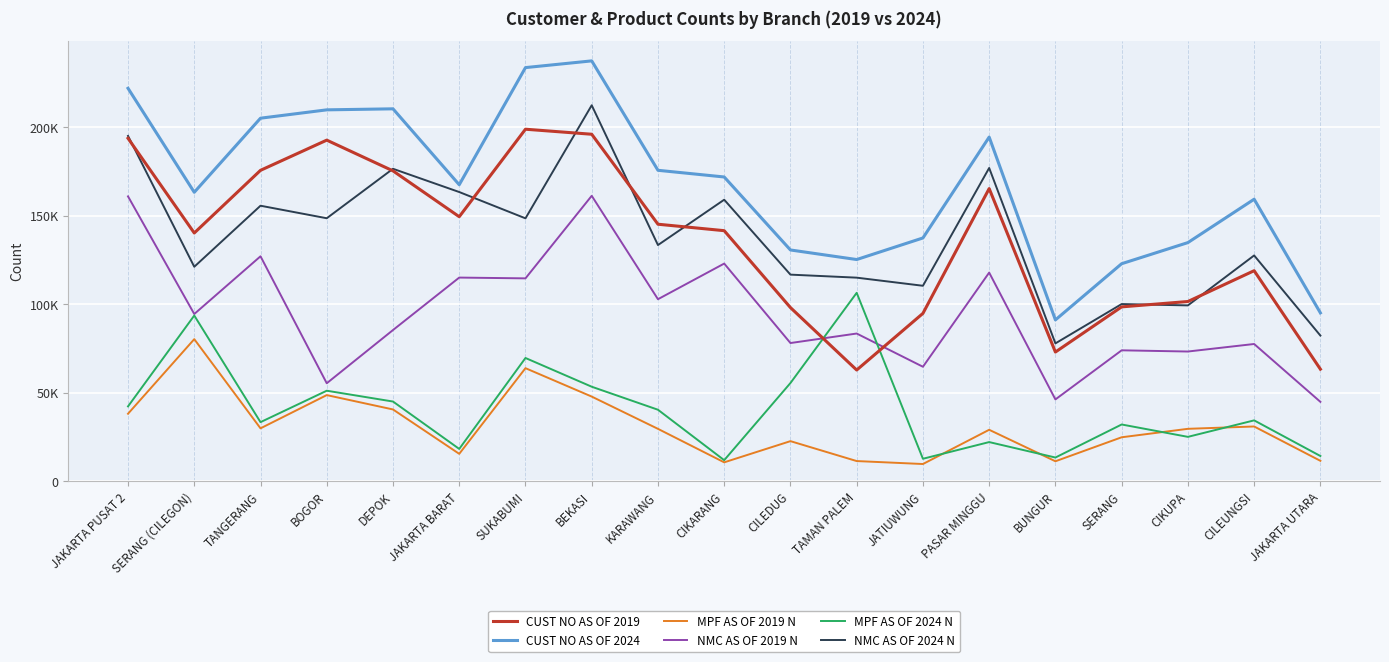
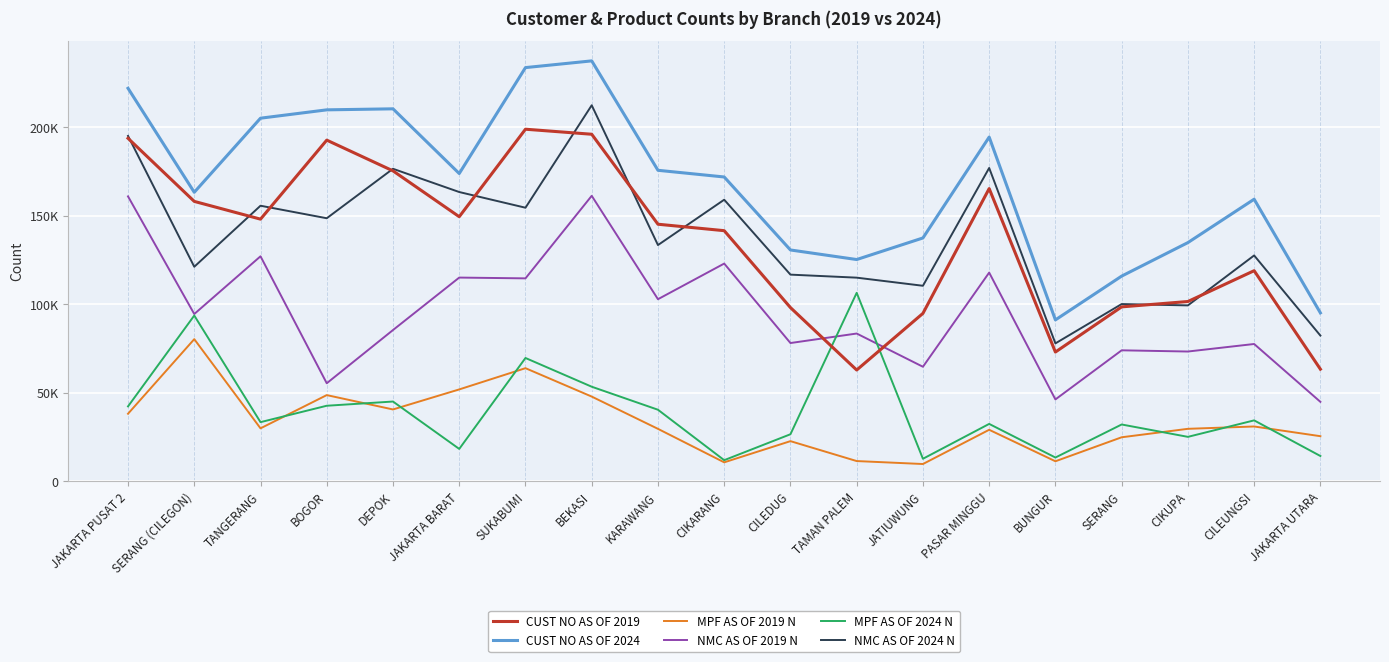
  {
    "CUST NO AS OF 2019": {
-     "SERANG (CILEGON)": 140000,
-     "TANGERANG": 176000,
+     "SERANG (CILEGON)": 158000,
+     "TANGERANG": 148000,
      "BOGOR": 193000,
      "JAKARTA BARAT": 150000,
      "SUKABUMI": 199000,
      "BEKASI": 196000,
      "KARAWANG": 145000,
      "CIKARANG": 142000,
      "CILEDUG": 98000,
      "TAMAN PALEM": 63000,
      "JATIUWUNG": 95000,
      "PASAR MINGGU": 165000,
      "BUNGUR": 73000,
      "SERANG": 99000,
      "CIKUPA": 102000,
      "CILEUNGSI": 119000,
      "JAKARTA UTARA": 63000
    },
    "CUST NO AS OF 2024": {
      "JAKARTA PUSAT 2": 222000,
      "SERANG (CILEGON)": 163000,
      "TANGERANG": 205000,
      "BOGOR": 210000,
      "DEPOK": 211000,
-     "JAKARTA BARAT": 168000,
+     "JAKARTA BARAT": 174000,
      "SUKABUMI": 234000,
      "BEKASI": 238000,
      "KARAWANG": 176000,
      "CIKARANG": 172000,
      "CILEDUG": 131000,
      "TAMAN PALEM": 125000,
      "JATIUWUNG": 138000,
      "PASAR MINGGU": 195000,
      "BUNGUR": 91000,
-     "SERANG": 123000,
+     "SERANG": 116000,
      "CIKUPA": 135000,
      "CILEUNGSI": 159000,
      "JAKARTA UTARA": 95000
    },
    "MPF AS OF 2019 N": {
      "JAKARTA PUSAT 2": 38000,
      "SERANG (CILEGON)": 80000,
      "TANGERANG": 30000,
      "BOGOR": 49000,
      "DEPOK": 41000,
-     "JAKARTA BARAT": 16000,
+     "JAKARTA BARAT": 52000,
      "SUKABUMI": 64000,
      "BEKASI": 48000,
      "KARAWANG": 30000,
      "CILEDUG": 23000,
      "TAMAN PALEM": 11000,
      "JATIUWUNG": 10000,
      "PASAR MINGGU": 29000,
      "BUNGUR": 11000,
      "SERANG": 25000,
      "CIKUPA": 30000,
      "CILEUNGSI": 31000,
-     "JAKARTA UTARA": 12000
+     "JAKARTA UTARA": 26000
    },
    "NMC AS OF 2019 N": {
      "JAKARTA PUSAT 2": 161000,
      "TANGERANG": 127000,
      "BOGOR": 55000,
      "DEPOK": 86000,
      "JAKARTA BARAT": 115000,
      "SUKABUMI": 115000,
      "BEKASI": 161000,
      "KARAWANG": 103000,
      "CIKARANG": 123000,
      "CILEDUG": 78000,
      "TAMAN PALEM": 84000,
      "JATIUWUNG": 65000,
      "PASAR MINGGU": 118000,
      "BUNGUR": 46000,
      "SERANG": 74000,
      "CIKUPA": 73000,
      "CILEUNGSI": 78000,
      "JAKARTA UTARA": 45000
    },
    "MPF AS OF 2024 N": {
      "JAKARTA PUSAT 2": 42000,
      "TANGERANG": 33000,
-     "BOGOR": 51000,
+     "BOGOR": 43000,
      "DEPOK": 45000,
      "JAKARTA BARAT": 18000,
      "SUKABUMI": 70000,
      "BEKASI": 53000,
      "KARAWANG": 40000,
-     "CILEDUG": 56000,
+     "CILEDUG": 27000,
      "TAMAN PALEM": 107000,
      "JATIUWUNG": 13000,
-     "PASAR MINGGU": 22000,
+     "PASAR MINGGU": 32000,
      "BUNGUR": 13000,
      "SERANG": 32000,
      "CIKUPA": 25000,
      "CILEUNGSI": 34000,
      "JAKARTA UTARA": 14000
    },
    "NMC AS OF 2024 N": {
      "SERANG (CILEGON)": 121000,
      "TANGERANG": 156000,
      "BOGOR": 149000,
      "JAKARTA BARAT": 164000,
-     "SUKABUMI": 149000,
+     "SUKABUMI": 155000,
      "BEKASI": 213000,
      "KARAWANG": 134000,
      "CIKARANG": 159000,
      "CILEDUG": 117000,
      "TAMAN PALEM": 115000,
      "JATIUWUNG": 111000,
      "PASAR MINGGU": 177000,
      "BUNGUR": 78000,
      "SERANG": 100000,
      "CIKUPA": 99000,
      "CILEUNGSI": 128000,
      "JAKARTA UTARA": 82000
    }
  }
